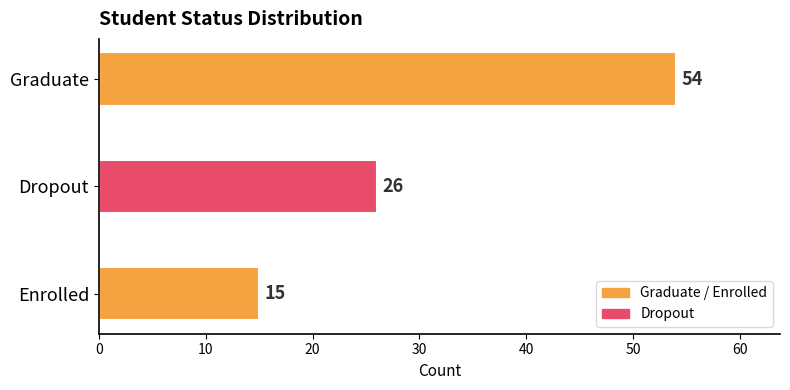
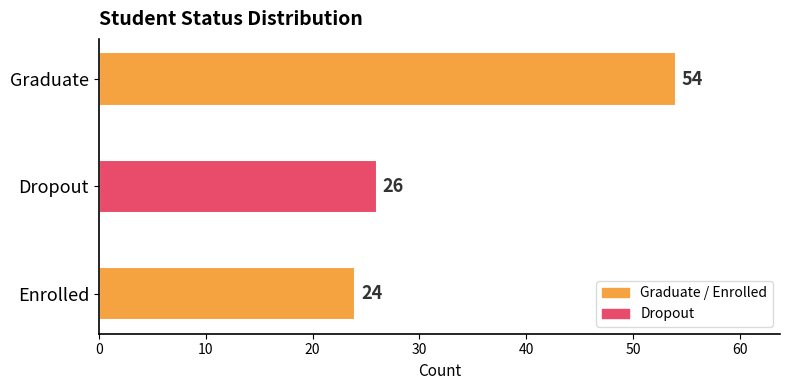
  {
    "Graduate": 54,
    "Dropout": 26,
-   "Enrolled": 15
+   "Enrolled": 24
  }
